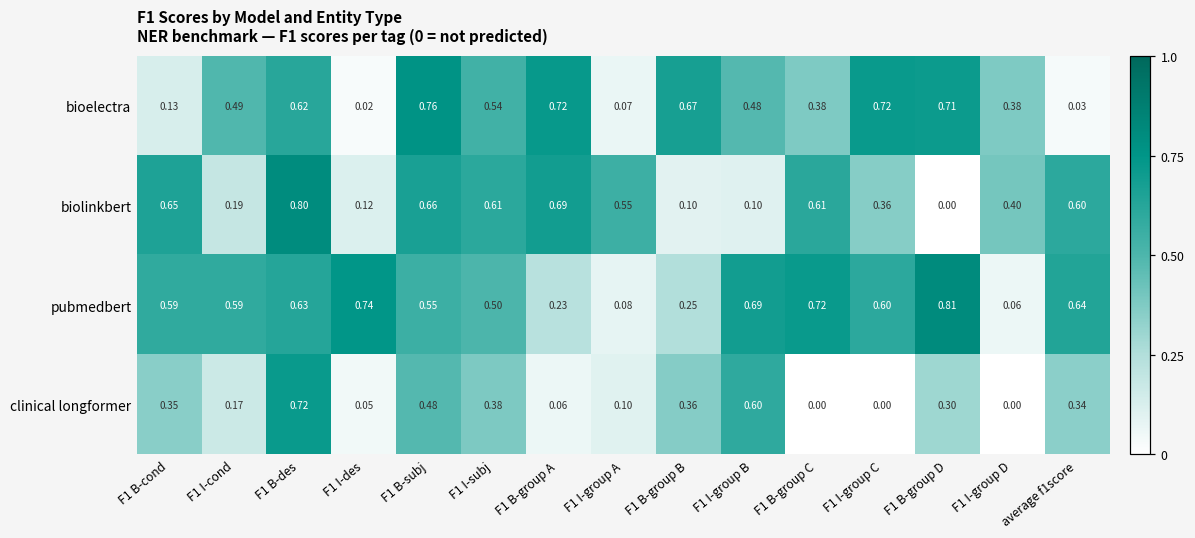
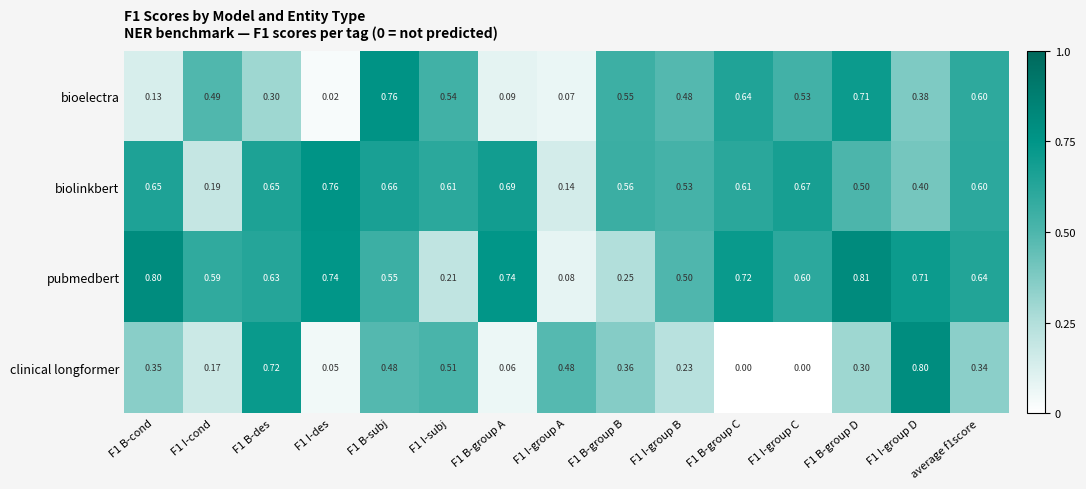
  {
    "bioelectra": {
      "F1 B-cond": 0.13,
      "F1 I-cond": 0.49,
-     "F1 B-des": 0.62,
+     "F1 B-des": 0.30,
      "F1 I-des": 0.02,
      "F1 B-subj": 0.76,
      "F1 I-subj": 0.54,
-     "F1 B-group A": 0.72,
+     "F1 B-group A": 0.09,
      "F1 I-group A": 0.07,
-     "F1 B-group B": 0.67,
+     "F1 B-group B": 0.55,
      "F1 I-group B": 0.48,
-     "F1 B-group C": 0.38,
-     "F1 I-group C": 0.72,
+     "F1 B-group C": 0.64,
+     "F1 I-group C": 0.53,
      "F1 B-group D": 0.71,
      "F1 I-group D": 0.38,
-     "average f1score": 0.03
+     "average f1score": 0.60
    },
    "biolinkbert": {
      "F1 B-cond": 0.65,
      "F1 I-cond": 0.19,
-     "F1 B-des": 0.80,
-     "F1 I-des": 0.12,
+     "F1 B-des": 0.65,
+     "F1 I-des": 0.76,
      "F1 B-subj": 0.66,
      "F1 I-subj": 0.61,
      "F1 B-group A": 0.69,
-     "F1 I-group A": 0.55,
-     "F1 B-group B": 0.10,
-     "F1 I-group B": 0.10,
+     "F1 I-group A": 0.14,
+     "F1 B-group B": 0.56,
+     "F1 I-group B": 0.53,
      "F1 B-group C": 0.61,
-     "F1 I-group C": 0.36,
-     "F1 B-group D": 0.00,
+     "F1 I-group C": 0.67,
+     "F1 B-group D": 0.50,
      "F1 I-group D": 0.40,
      "average f1score": 0.60
    },
    "pubmedbert": {
-     "F1 B-cond": 0.59,
+     "F1 B-cond": 0.80,
      "F1 I-cond": 0.59,
      "F1 B-des": 0.63,
      "F1 I-des": 0.74,
      "F1 B-subj": 0.55,
-     "F1 I-subj": 0.50,
-     "F1 B-group A": 0.23,
+     "F1 I-subj": 0.21,
+     "F1 B-group A": 0.74,
      "F1 I-group A": 0.08,
      "F1 B-group B": 0.25,
-     "F1 I-group B": 0.69,
+     "F1 I-group B": 0.50,
      "F1 B-group C": 0.72,
      "F1 I-group C": 0.60,
      "F1 B-group D": 0.81,
-     "F1 I-group D": 0.06,
+     "F1 I-group D": 0.71,
      "average f1score": 0.64
    },
    "clinical longformer": {
      "F1 B-cond": 0.35,
      "F1 I-cond": 0.17,
      "F1 B-des": 0.72,
      "F1 I-des": 0.05,
      "F1 B-subj": 0.48,
-     "F1 I-subj": 0.38,
+     "F1 I-subj": 0.51,
      "F1 B-group A": 0.06,
-     "F1 I-group A": 0.10,
+     "F1 I-group A": 0.48,
      "F1 B-group B": 0.36,
-     "F1 I-group B": 0.60,
+     "F1 I-group B": 0.23,
      "F1 B-group C": 0.00,
      "F1 I-group C": 0.00,
      "F1 B-group D": 0.30,
-     "F1 I-group D": 0.00,
+     "F1 I-group D": 0.80,
      "average f1score": 0.34
    }
  }
